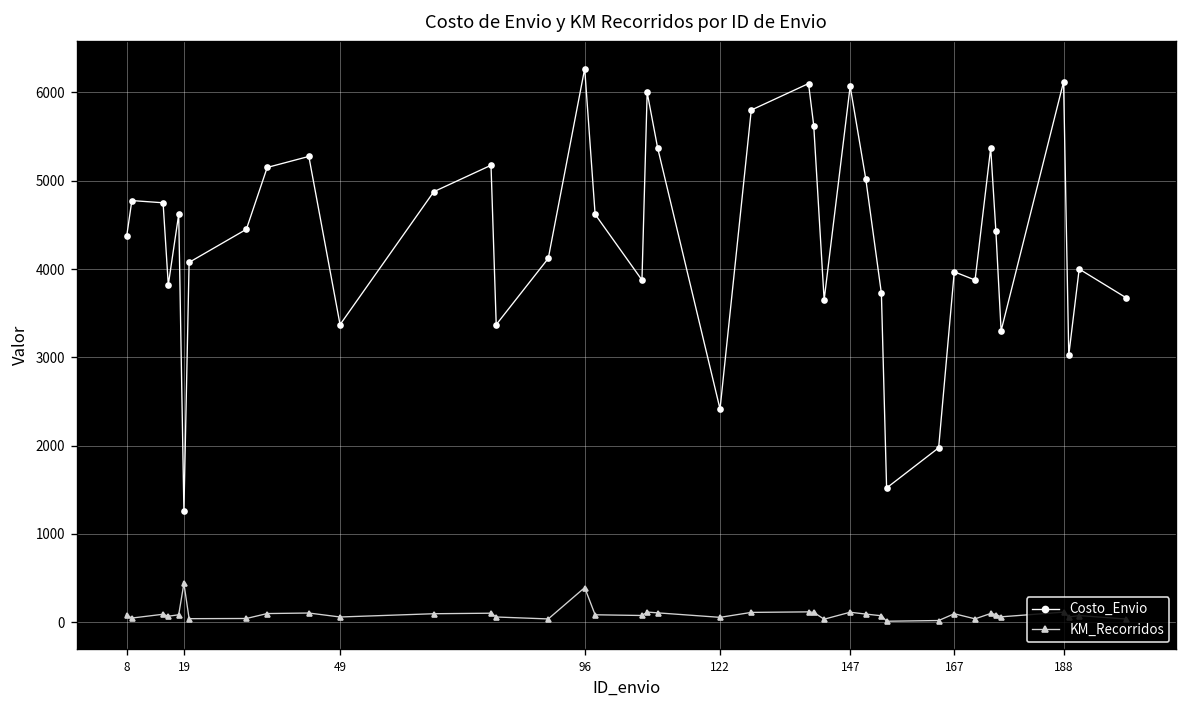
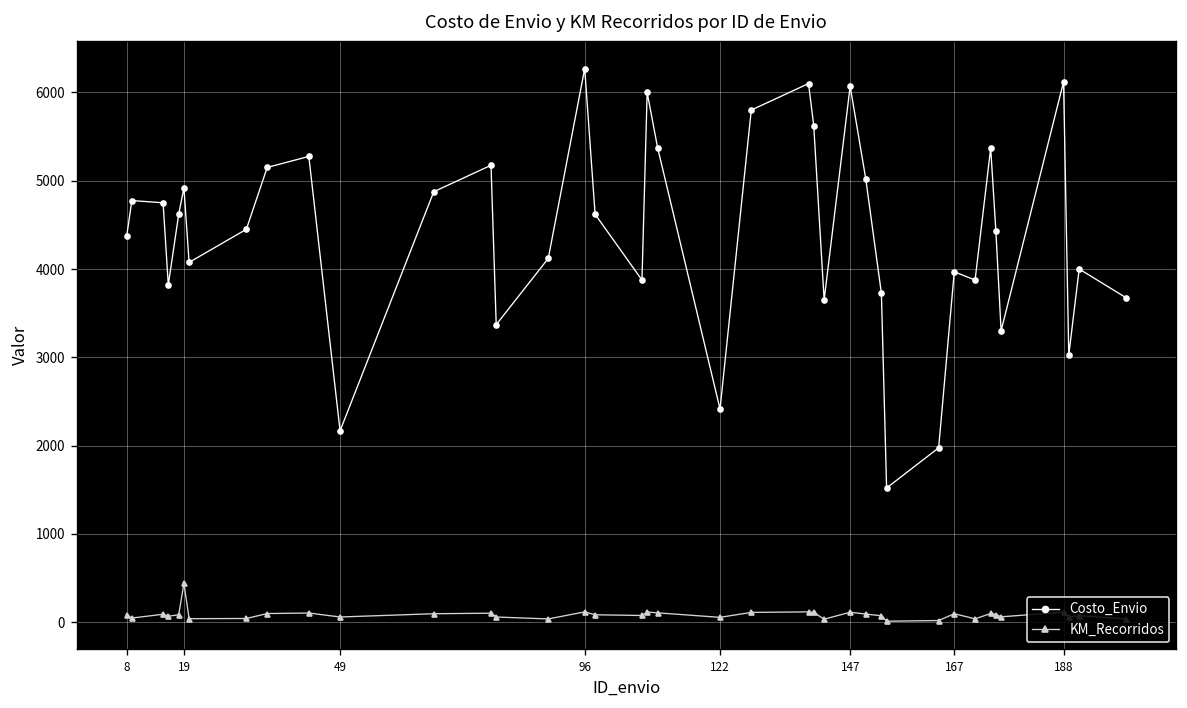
  {
    "Costo_Envio": {
      "8": 4400,
-     "19": 1300,
-     "49": 3400,
+     "19": 4900,
+     "49": 2200,
      "96": 6300,
      "122": 2400,
      "147": 6100,
      "167": 4000,
      "188": 6100
    },
    "KM_Recorridos": {
      "8": 100,
      "19": 400,
      "49": 100,
-     "96": 400,
+     "96": 100,
      "122": 100,
      "147": 100,
      "167": 100
    }
  }
